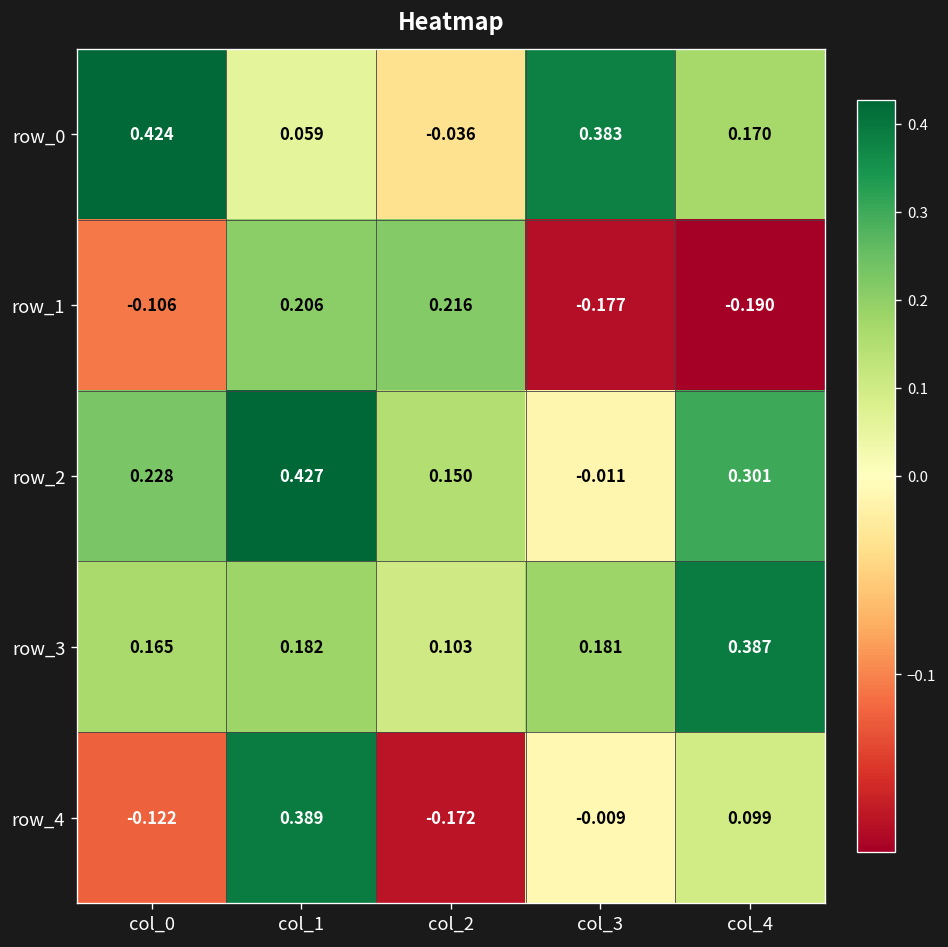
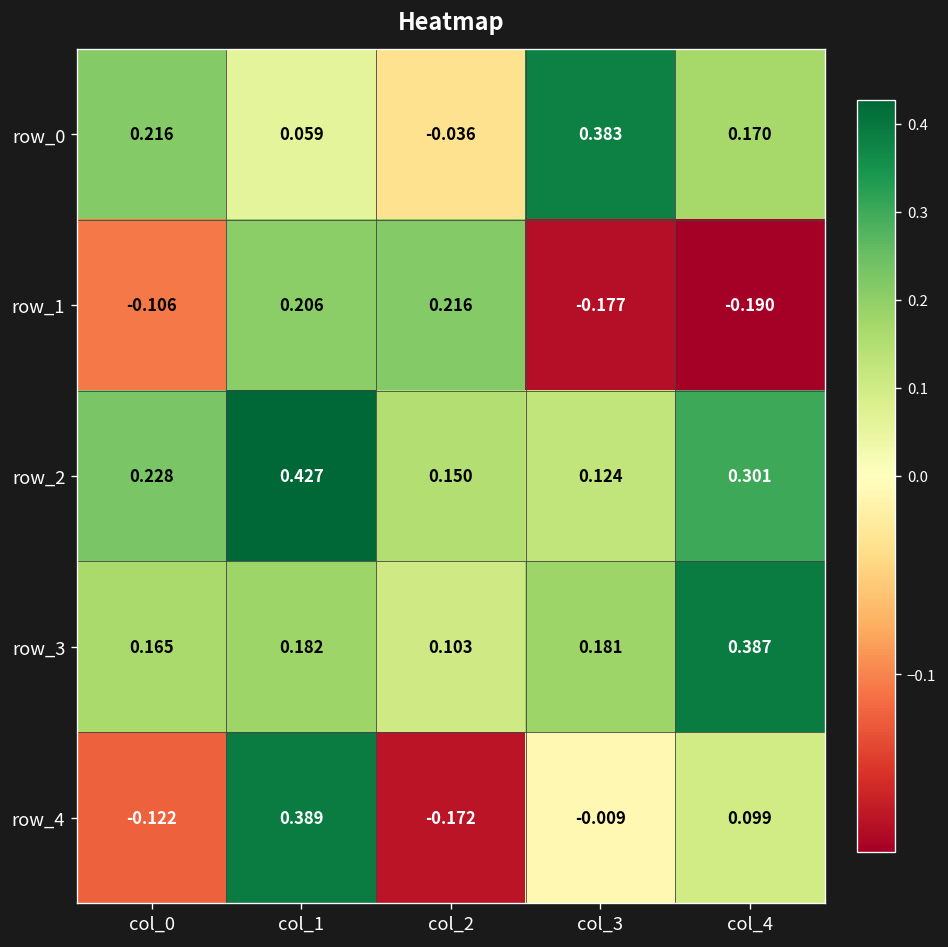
  {
    "row_0": {
-     "col_0": 0.424,
+     "col_0": 0.216,
      "col_1": 0.059,
      "col_2": -0.036,
      "col_3": 0.383,
      "col_4": 0.170
    },
    "row_1": {
      "col_0": -0.106,
      "col_1": 0.206,
      "col_2": 0.216,
      "col_3": -0.177,
      "col_4": -0.190
    },
    "row_2": {
      "col_0": 0.228,
      "col_1": 0.427,
      "col_2": 0.150,
-     "col_3": -0.011,
+     "col_3": 0.124,
      "col_4": 0.301
    },
    "row_3": {
      "col_0": 0.165,
      "col_1": 0.182,
      "col_2": 0.103,
      "col_3": 0.181,
      "col_4": 0.387
    },
    "row_4": {
      "col_0": -0.122,
      "col_1": 0.389,
      "col_2": -0.172,
      "col_3": -0.009,
      "col_4": 0.099
    }
  }
